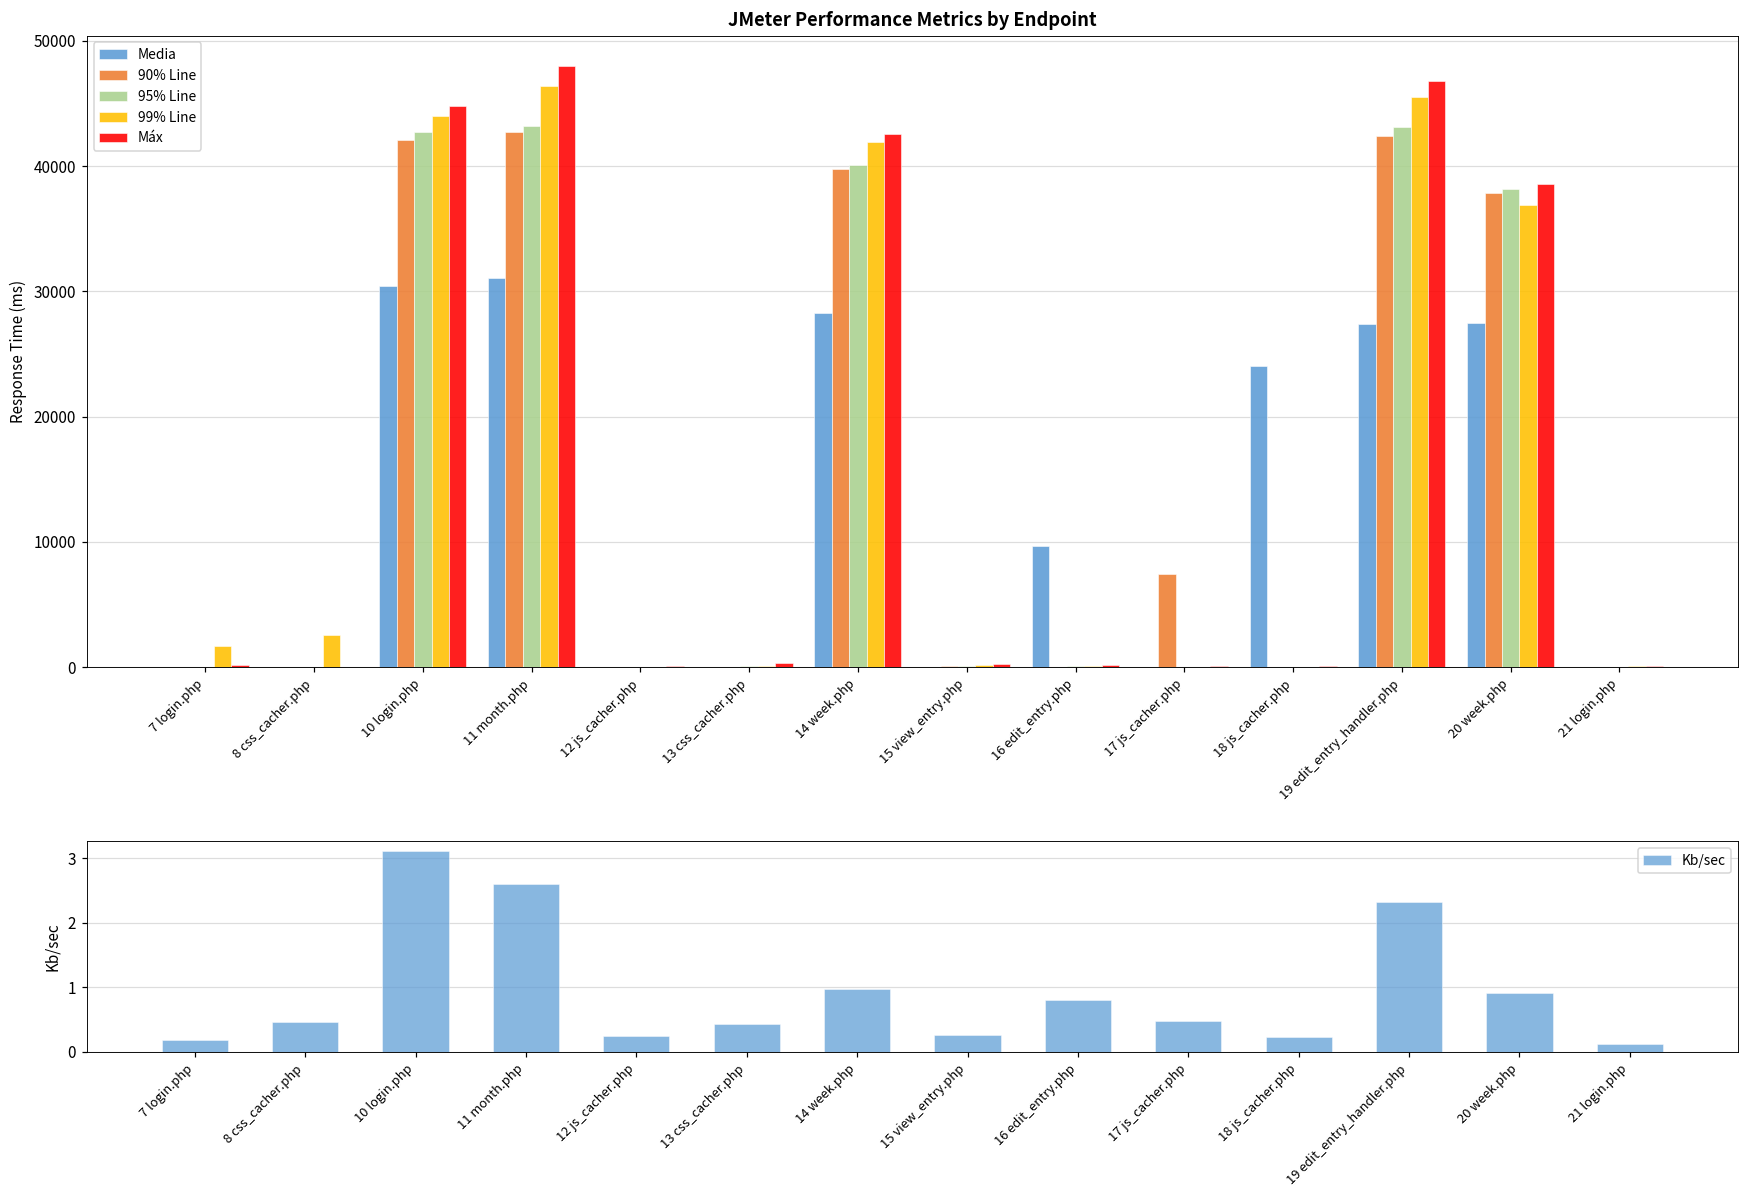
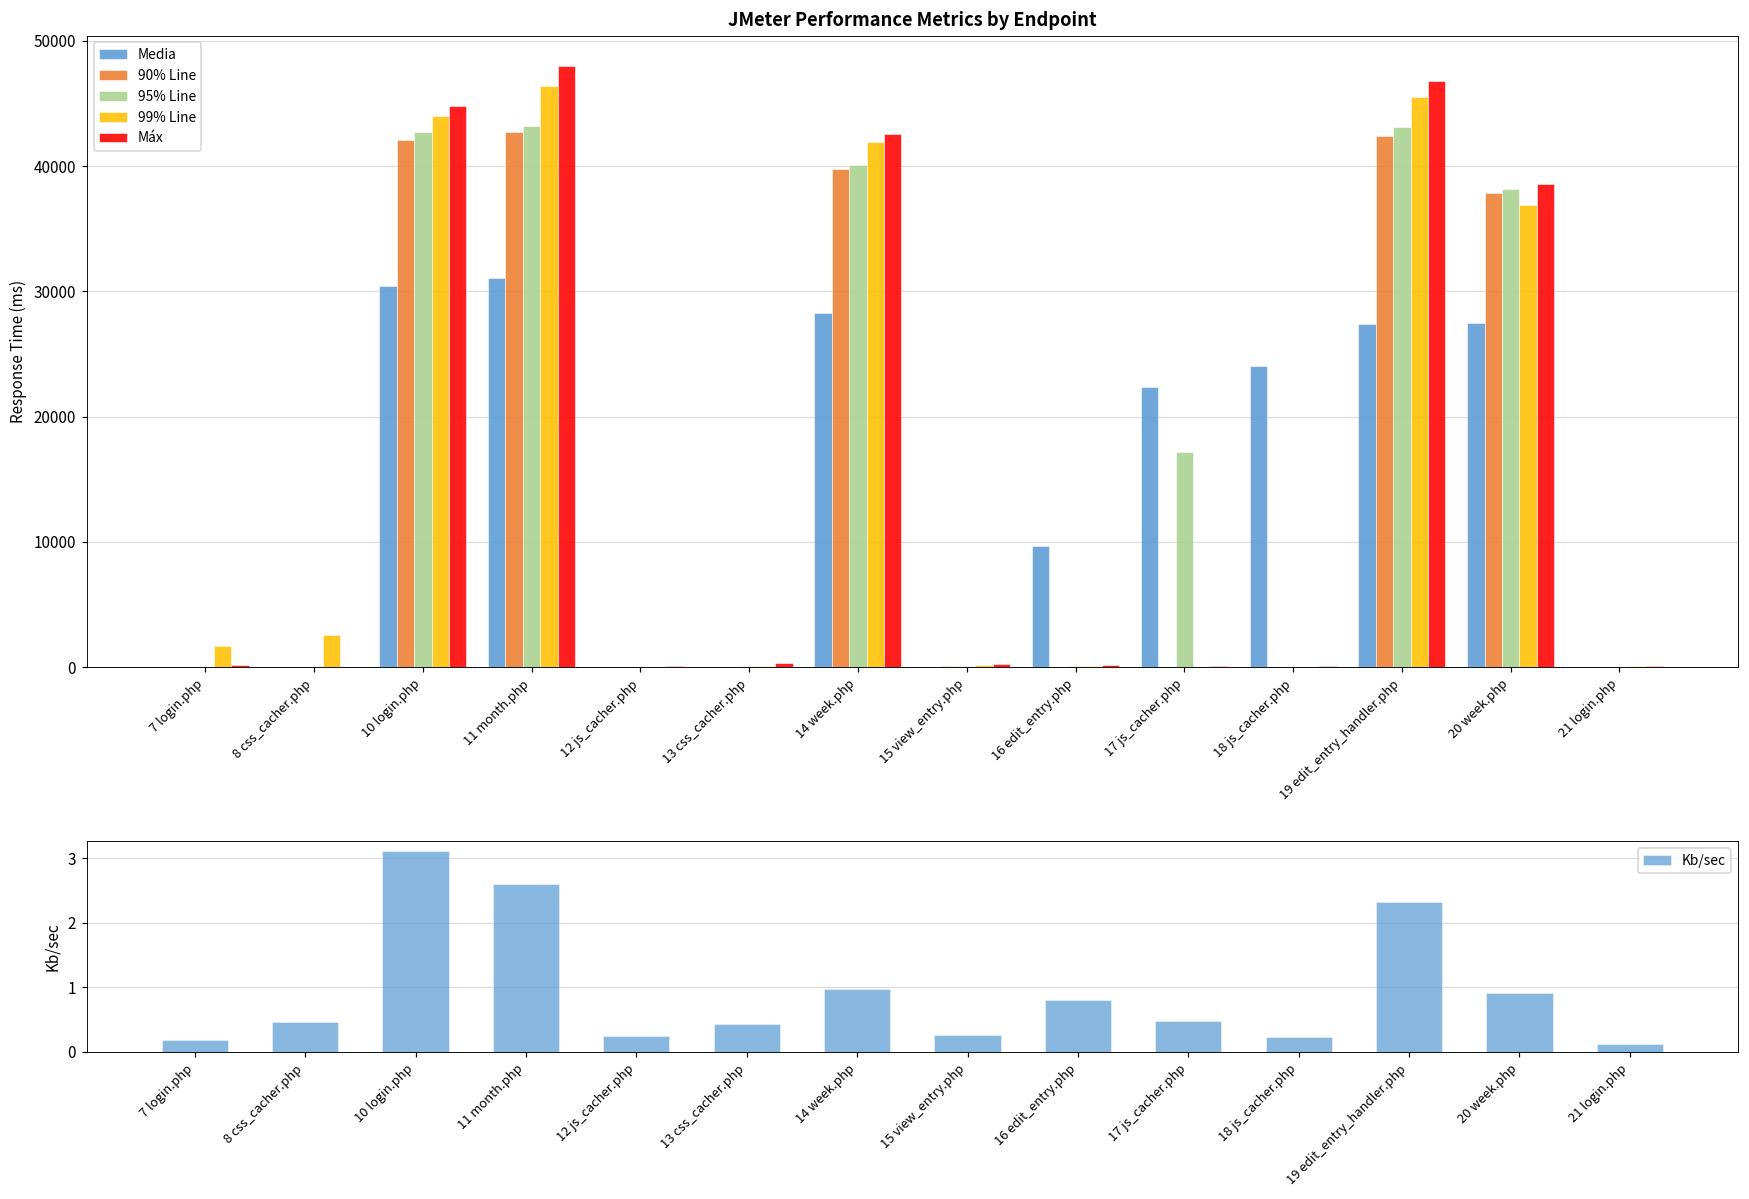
  {
    "JMeter Performance Metrics by Endpoint": {
      "Media": {
        "10 login.php": 30400,
        "11 month.php": 31100,
        "14 week.php": 28300,
        "16 edit_entry.php": 9700,
-       "17 js_cacher.php": 0,
+       "17 js_cacher.php": 22400,
        "18 js_cacher.php": 24100,
        "19 edit_entry_handler.php": 27400,
        "20 week.php": 27500
      },
      "90% Line": {
        "10 login.php": 42100,
        "11 month.php": 42800,
        "14 week.php": 39700,
-       "17 js_cacher.php": 7500,
+       "17 js_cacher.php": 0,
        "19 edit_entry_handler.php": 42400,
        "20 week.php": 37900
      },
      "95% Line": {
        "10 login.php": 42800,
        "11 month.php": 43200,
        "14 week.php": 40100,
-       "17 js_cacher.php": 0,
+       "17 js_cacher.php": 17200,
        "19 edit_entry_handler.php": 43100,
        "20 week.php": 38200
      },
      "99% Line": {
        "7 login.php": 1700,
        "8 css_cacher.php": 2500,
        "10 login.php": 44000,
        "11 month.php": 46400,
        "14 week.php": 41900,
        "19 edit_entry_handler.php": 45500,
        "20 week.php": 36900
      },
      "Máx": {
        "10 login.php": 44800,
        "11 month.php": 48000,
        "13 css_cacher.php": 300,
        "14 week.php": 42600,
        "15 view_entry.php": 200,
        "19 edit_entry_handler.php": 46800,
        "20 week.php": 38600
      }
    }
  }
